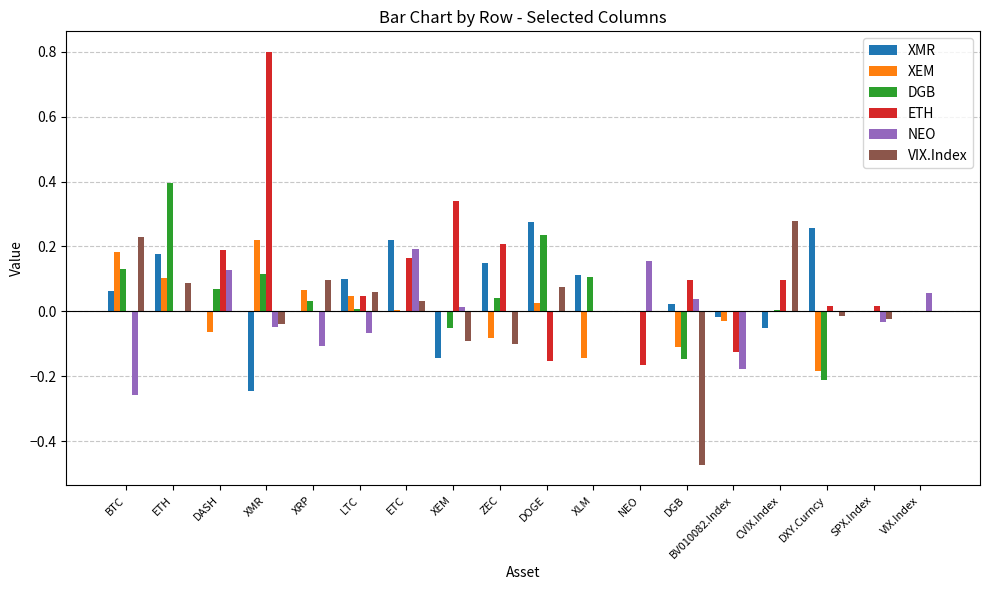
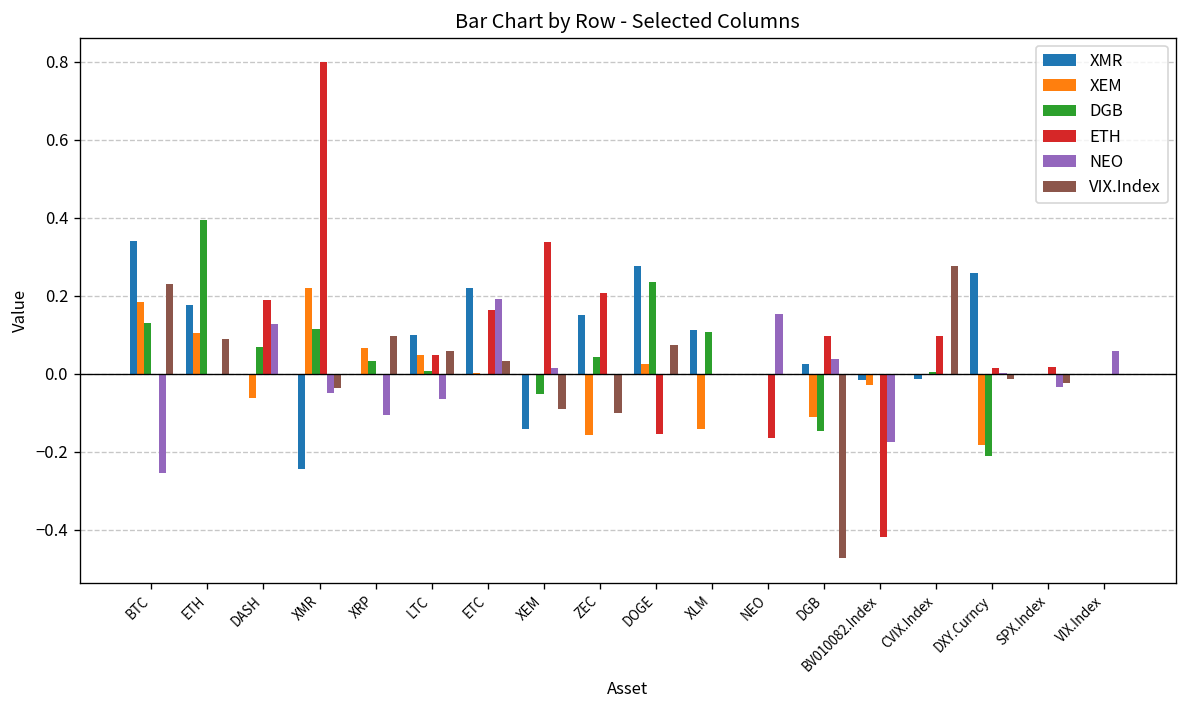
  {
    "XMR": {
-     "BTC": 0.06,
+     "BTC": 0.34,
      "ETH": 0.18,
      "DASH": 0.00,
      "XMR": -0.24,
      "XRP": 0.00,
      "LTC": 0.10,
      "ETC": 0.22,
      "XEM": -0.14,
      "ZEC": 0.15,
      "DOGE": 0.28,
      "XLM": 0.11,
      "NEO": 0.00,
      "DGB": 0.02,
      "BV010082.Index": -0.02,
-     "CVIX.Index": -0.05,
+     "CVIX.Index": -0.01,
      "DXY.Curncy": 0.26,
      "SPX.Index": 0.00,
      "VIX.Index": 0.00
    },
    "XEM": {
      "BTC": 0.18,
      "ETH": 0.10,
      "DASH": -0.06,
      "XMR": 0.22,
      "XRP": 0.07,
      "LTC": 0.05,
      "XEM": 0.00,
-     "ZEC": -0.08,
+     "ZEC": -0.16,
      "DOGE": 0.03,
      "XLM": -0.14,
      "NEO": 0.00,
      "DGB": -0.11,
      "BV010082.Index": -0.03,
      "CVIX.Index": 0.00,
      "DXY.Curncy": -0.18,
      "SPX.Index": 0.00,
      "VIX.Index": 0.00
    },
    "DGB": {
      "BTC": 0.13,
      "ETH": 0.39,
      "DASH": 0.07,
      "XMR": 0.11,
      "XRP": 0.03,
      "ETC": 0.00,
      "XEM": -0.05,
      "ZEC": 0.04,
      "DOGE": 0.23,
      "XLM": 0.11,
      "NEO": 0.00,
      "DGB": -0.15,
      "BV010082.Index": 0.00,
      "DXY.Curncy": -0.21,
      "SPX.Index": 0.00,
      "VIX.Index": 0.00
    },
    "ETH": {
      "BTC": 0.00,
      "ETH": 0.00,
      "DASH": 0.19,
      "XMR": 0.80,
      "XRP": 0.00,
      "LTC": 0.05,
      "ETC": 0.16,
      "XEM": 0.34,
      "ZEC": 0.21,
      "DOGE": -0.15,
      "XLM": 0.00,
      "NEO": -0.16,
      "DGB": 0.10,
-     "BV010082.Index": -0.12,
+     "BV010082.Index": -0.42,
      "CVIX.Index": 0.10,
      "DXY.Curncy": 0.02,
      "SPX.Index": 0.02,
      "VIX.Index": 0.00
    },
    "NEO": {
      "BTC": -0.26,
      "ETH": 0.00,
      "DASH": 0.13,
      "XMR": -0.05,
      "XRP": -0.10,
      "LTC": -0.07,
      "ETC": 0.19,
      "XEM": 0.01,
      "ZEC": 0.00,
      "DOGE": 0.00,
      "XLM": 0.00,
      "NEO": 0.15,
      "DGB": 0.04,
      "BV010082.Index": -0.18,
      "SPX.Index": -0.03,
      "VIX.Index": 0.06
    },
    "VIX.Index": {
      "BTC": 0.23,
      "ETH": 0.09,
      "DASH": 0.00,
      "XMR": -0.04,
      "XRP": 0.10,
      "LTC": 0.06,
      "ETC": 0.03,
      "XEM": -0.09,
      "ZEC": -0.10,
      "DOGE": 0.07,
      "XLM": 0.00,
      "NEO": 0.00,
      "DGB": -0.47,
      "CVIX.Index": 0.28,
      "DXY.Curncy": -0.01,
      "SPX.Index": -0.02,
      "VIX.Index": 0.00
    }
  }
